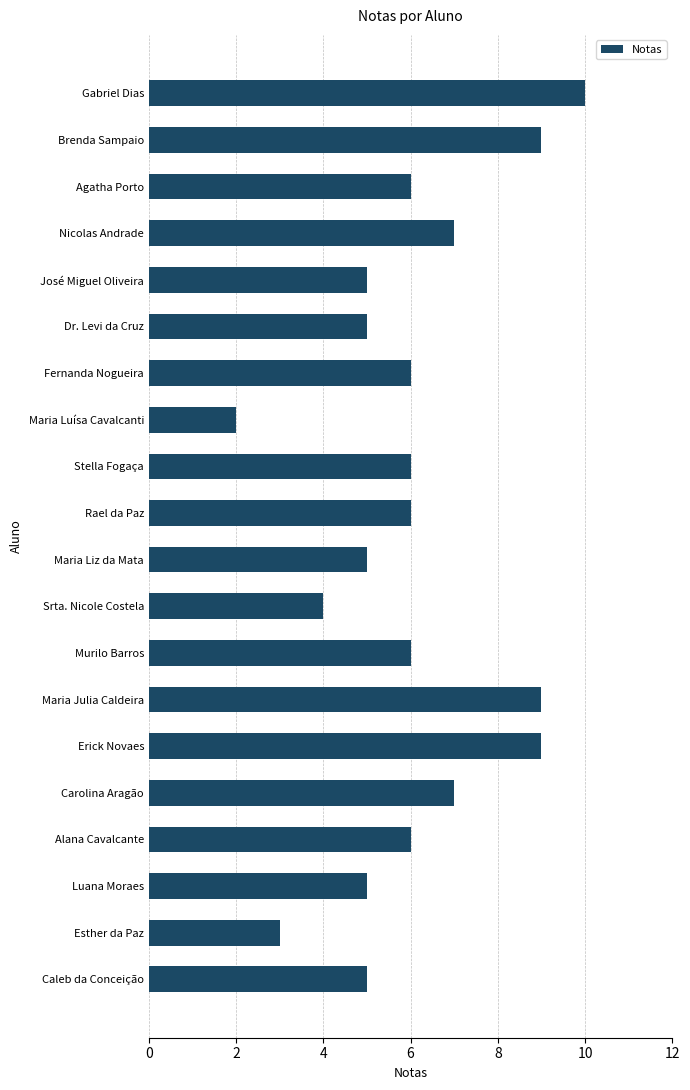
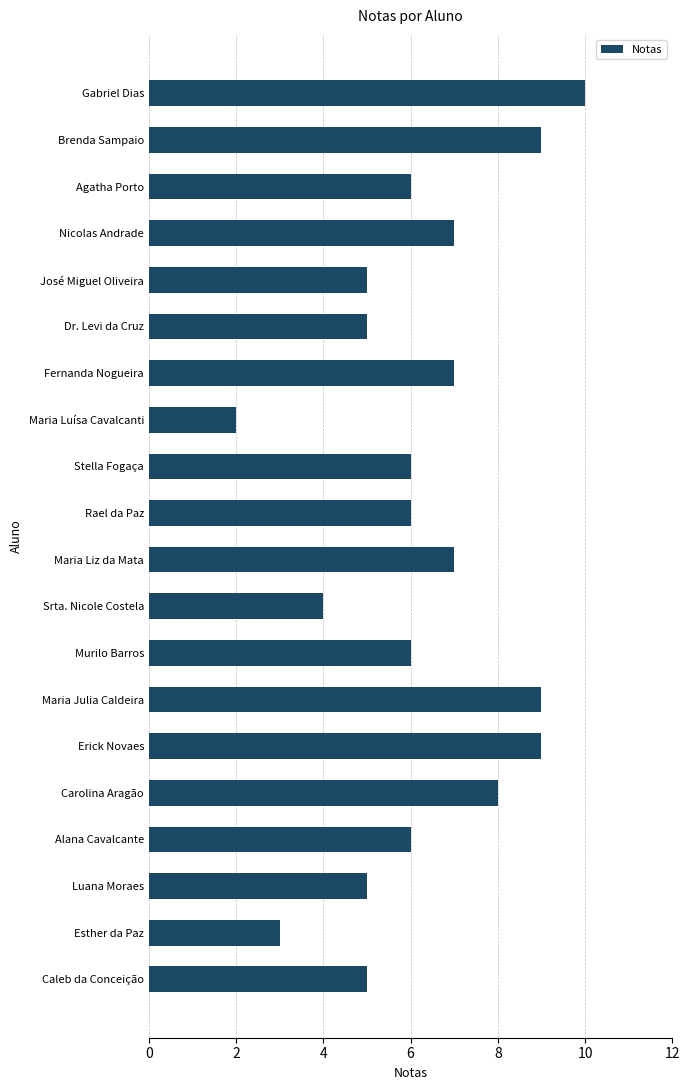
  {
    "Gabriel Dias": 10,
    "Brenda Sampaio": 9,
    "Agatha Porto": 6,
    "Nicolas Andrade": 7,
    "José Miguel Oliveira": 5,
    "Dr. Levi da Cruz": 5,
-   "Fernanda Nogueira": 6,
+   "Fernanda Nogueira": 7,
    "Maria Luísa Cavalcanti": 2,
    "Stella Fogaça": 6,
    "Rael da Paz": 6,
-   "Maria Liz da Mata": 5,
+   "Maria Liz da Mata": 7,
    "Srta. Nicole Costela": 4,
    "Murilo Barros": 6,
    "Maria Julia Caldeira": 9,
    "Erick Novaes": 9,
-   "Carolina Aragão": 7,
+   "Carolina Aragão": 8,
    "Alana Cavalcante": 6,
    "Luana Moraes": 5,
    "Esther da Paz": 3,
    "Caleb da Conceição": 5
  }
